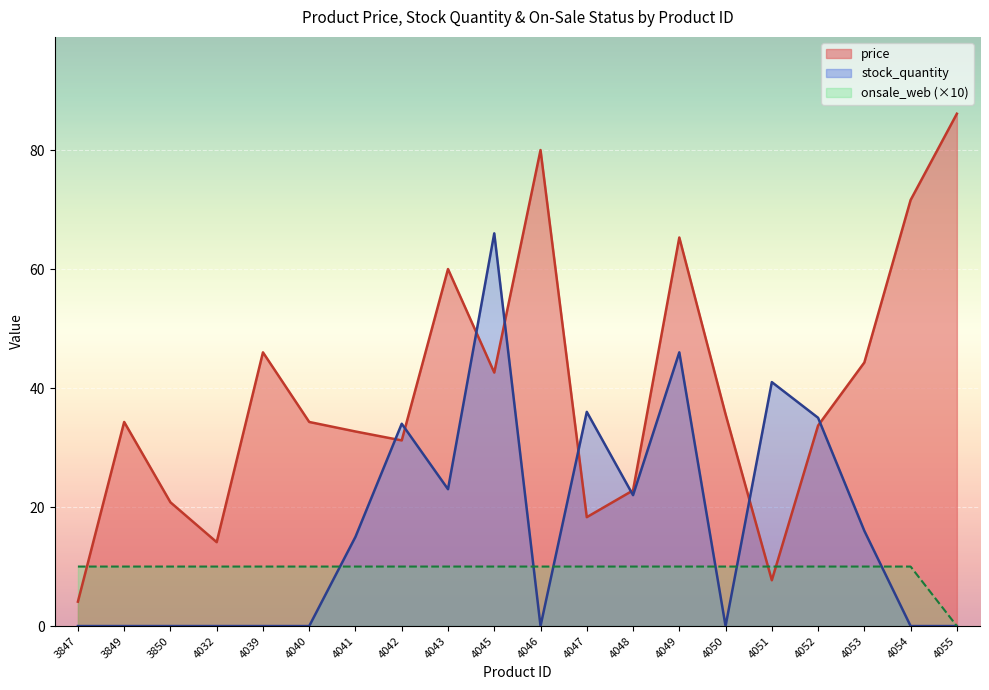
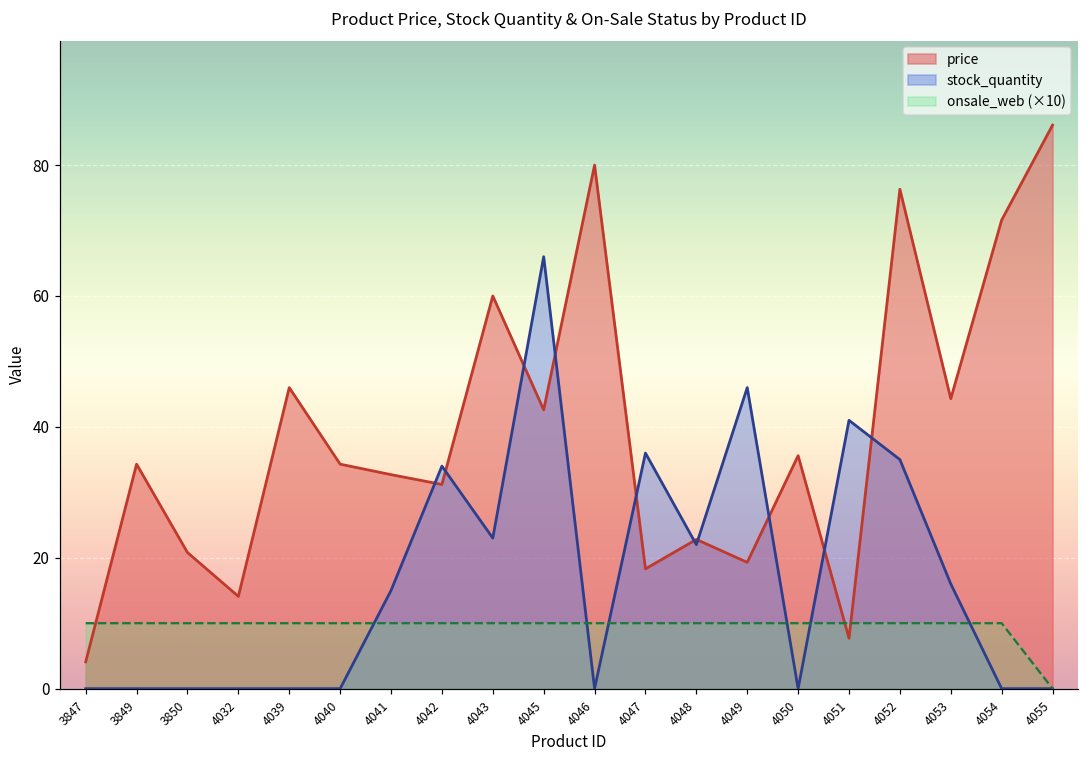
  {
    "price": {
      "3847": 4,
      "3849": 34,
      "3850": 21,
      "4032": 14,
      "4039": 46,
      "4040": 34,
      "4041": 33,
      "4042": 31,
      "4043": 60,
      "4045": 43,
      "4046": 80,
      "4047": 18,
      "4048": 23,
-     "4049": 65,
+     "4049": 19,
      "4050": 36,
      "4051": 8,
-     "4052": 34,
+     "4052": 76,
      "4053": 44,
      "4054": 72,
      "4055": 86
    },
    "stock_quantity": {
      "3847": 0,
      "3849": 0,
      "3850": 0,
      "4032": 0,
      "4039": 0,
      "4040": 0,
      "4041": 15,
      "4042": 34,
      "4043": 23,
      "4045": 66,
      "4046": 0,
      "4047": 36,
      "4048": 22,
      "4049": 46,
      "4050": 0,
      "4051": 41,
      "4052": 35,
      "4053": 16,
      "4054": 0
    },
    "onsale_web (×10)": {
      "3847": 10,
      "3849": 10,
      "3850": 10,
      "4032": 10,
      "4039": 10,
      "4040": 10,
      "4041": 10,
      "4042": 10,
      "4043": 10,
      "4045": 10,
      "4046": 10,
      "4047": 10,
      "4048": 10,
      "4049": 10,
      "4050": 10,
      "4051": 10,
      "4052": 10,
      "4053": 10,
      "4054": 10
    }
  }
